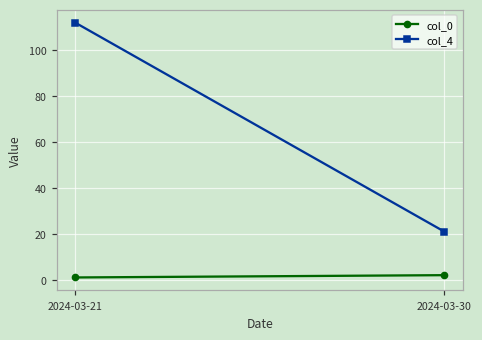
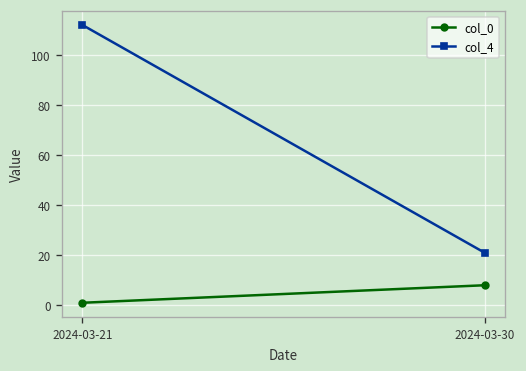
  {
    "col_0": {
      "2024-03-21": 1,
-     "2024-03-30": 2
+     "2024-03-30": 8
    },
    "col_4": {
      "2024-03-21": 112,
      "2024-03-30": 21
    }
  }
